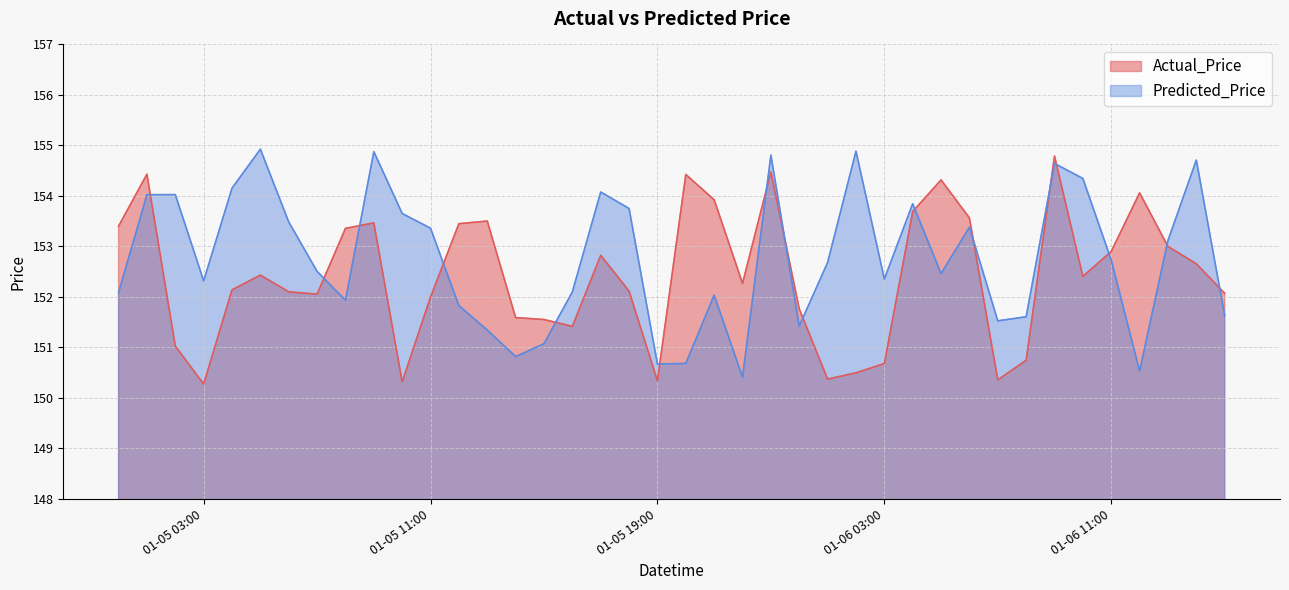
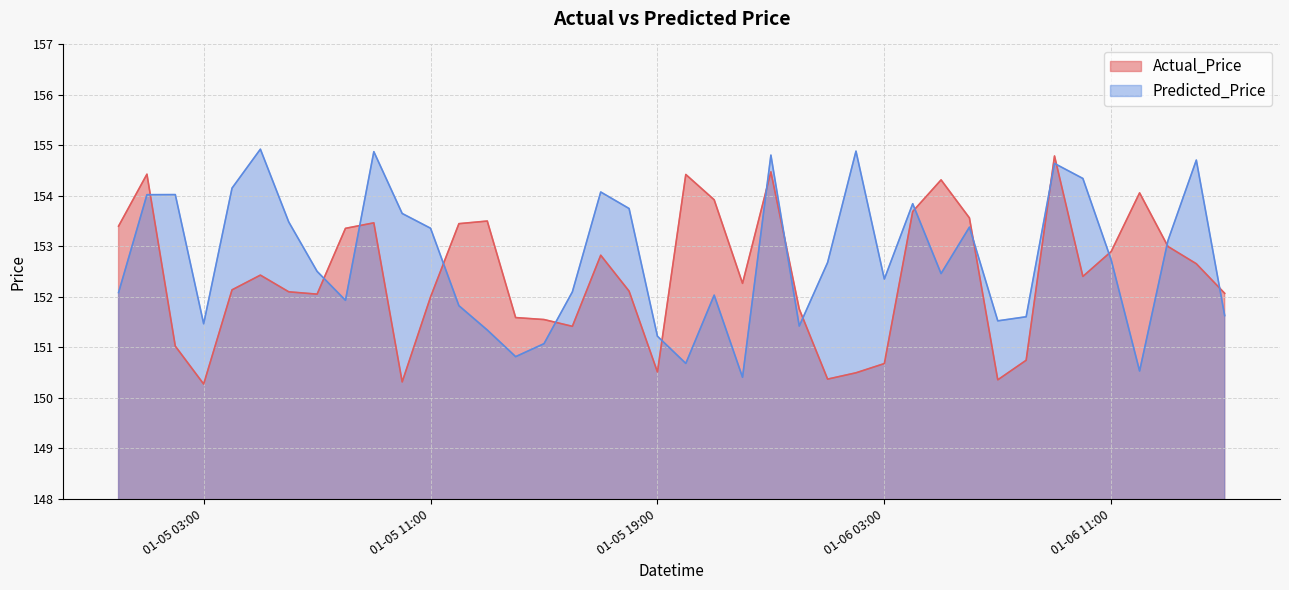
  {
    "Actual_Price": {
      "01-05 03:00": 150.3,
      "01-05 11:00": 152.0,
-     "01-05 19:00": 150.3,
+     "01-05 19:00": 150.5,
      "01-06 03:00": 150.7,
      "01-06 11:00": 152.9
    },
    "Predicted_Price": {
-     "01-05 03:00": 152.3,
+     "01-05 03:00": 151.5,
      "01-05 11:00": 153.4,
-     "01-05 19:00": 150.7,
+     "01-05 19:00": 151.2,
      "01-06 03:00": 152.4,
      "01-06 11:00": 152.7
    }
  }
